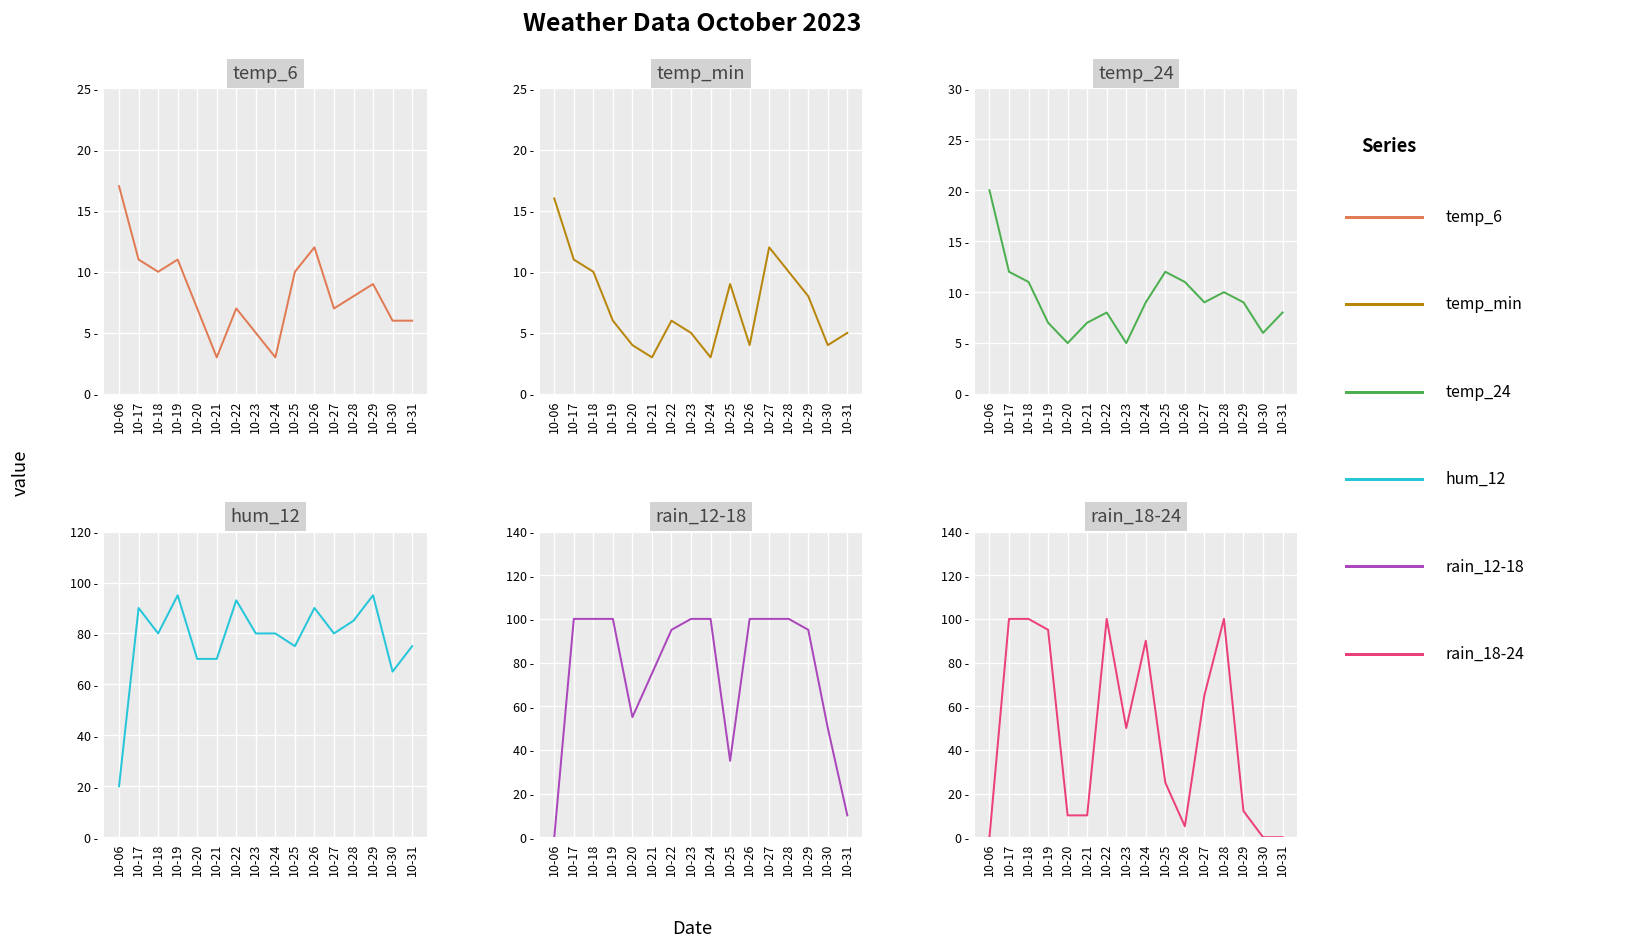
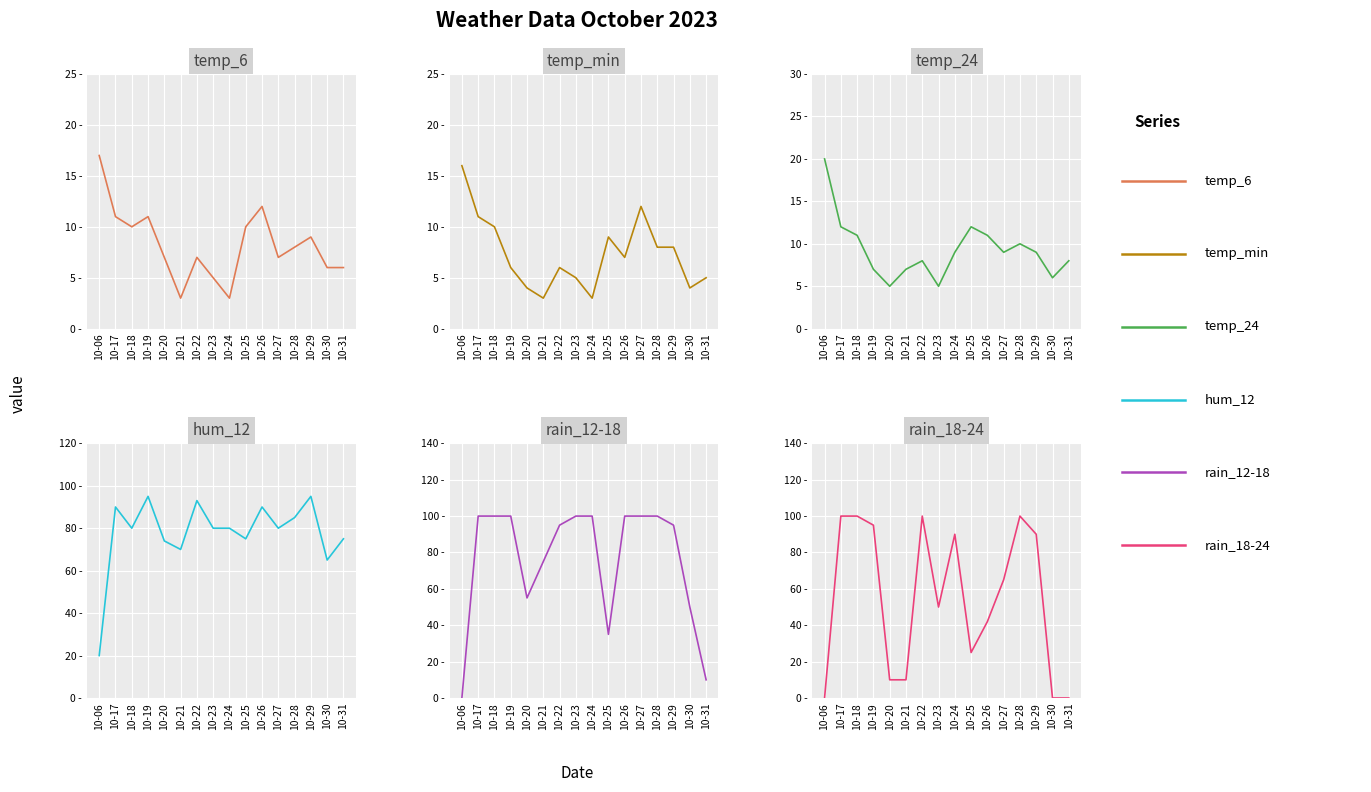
  {
    "temp_6": {
      "10-06": "17.0 -",
      "10-17": "11.0 -",
      "10-18": "10.0 -",
      "10-19": "11.0 -",
      "10-20": "7.0 -",
      "10-21": "3.0 -",
      "10-22": "7.0 -",
      "10-23": "5.0 -",
      "10-24": "3.0 -",
      "10-25": "10.0 -",
      "10-26": "12.0 -",
      "10-27": "7.0 -",
      "10-28": "8.0 -",
      "10-29": "9.0 -",
      "10-30": "6.0 -",
      "10-31": "6.0 -"
    },
    "temp_min": {
      "10-06": "16 -",
      "10-17": "11 -",
      "10-18": "10 -",
      "10-19": "6 -",
      "10-20": "4 -",
      "10-21": "3 -",
      "10-22": "6 -",
      "10-23": "5 -",
      "10-24": "3 -",
      "10-25": "9 -",
-     "10-26": "4 -",
+     "10-26": "7 -",
      "10-27": "12 -",
-     "10-28": "10 -",
+     "10-28": "8 -",
      "10-29": "8 -",
      "10-30": "4 -",
      "10-31": "5 -"
    },
    "temp_24": {
      "10-06": "20 -",
      "10-17": "12 -",
      "10-18": "11 -",
      "10-19": "7 -",
      "10-20": "5 -",
      "10-21": "7 -",
      "10-22": "8 -",
      "10-23": "5 -",
      "10-24": "9 -",
      "10-25": "12 -",
      "10-26": "11 -",
      "10-27": "9 -",
      "10-28": "10 -",
      "10-29": "9 -",
      "10-30": "6 -",
      "10-31": "8 -"
    },
    "hum_12": {
      "10-06": "20 -",
      "10-17": "90 -",
      "10-18": "80 -",
      "10-19": "95 -",
-     "10-20": "70 -",
+     "10-20": "74 -",
      "10-21": "70 -",
      "10-22": "93 -",
      "10-23": "80 -",
      "10-24": "80 -",
      "10-25": "75 -",
      "10-26": "90 -",
      "10-27": "80 -",
      "10-28": "85 -",
      "10-29": "95 -",
      "10-30": "65 -",
      "10-31": "75 -"
    },
    "rain_12-18": {
      "10-06": "0 -",
      "10-17": "100 -",
      "10-18": "100 -",
      "10-19": "100 -",
      "10-20": "55 -",
      "10-21": "75 -",
      "10-22": "95 -",
      "10-23": "100 -",
      "10-24": "100 -",
      "10-25": "35 -",
      "10-26": "100 -",
      "10-27": "100 -",
      "10-28": "100 -",
      "10-29": "95 -",
      "10-30": "50 -",
      "10-31": "10 -"
    },
    "rain_18-24": {
      "10-06": "0 -",
      "10-17": "100 -",
      "10-18": "100 -",
      "10-19": "95 -",
      "10-20": "10 -",
      "10-21": "10 -",
      "10-22": "100 -",
      "10-23": "50 -",
      "10-24": "90 -",
      "10-25": "25 -",
-     "10-26": "5 -",
+     "10-26": "42 -",
      "10-27": "65 -",
      "10-28": "100 -",
-     "10-29": "12 -",
+     "10-29": "90 -",
      "10-30": "0 -",
      "10-31": "0 -"
    }
  }
